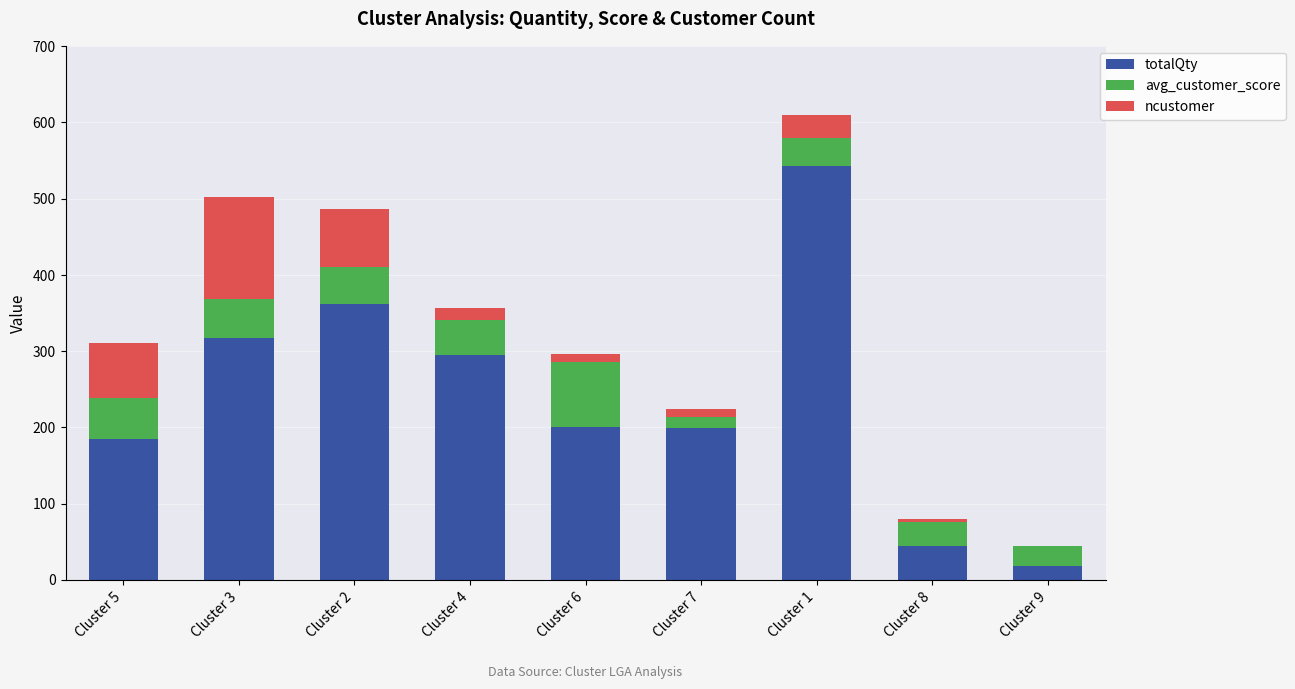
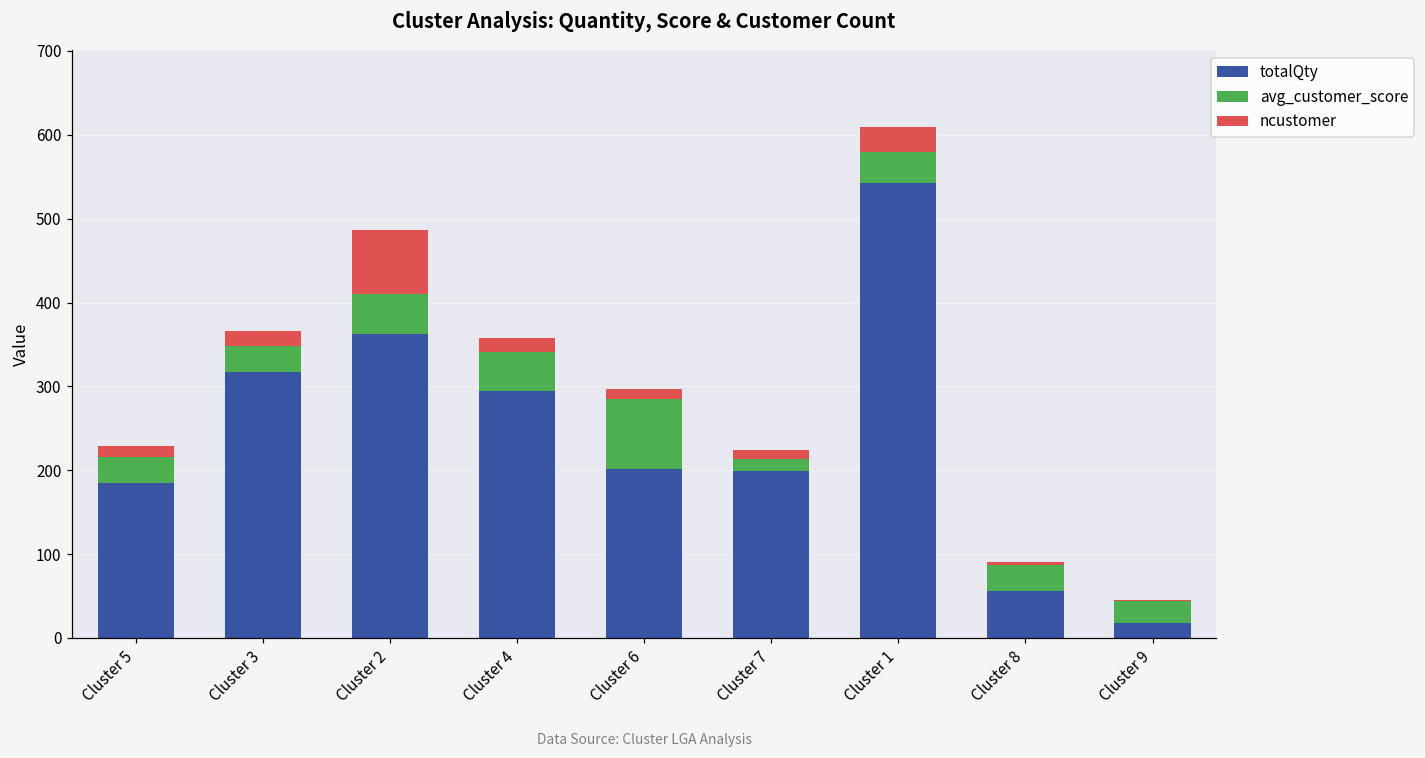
  {
    "totalQty": {
      "Cluster 5": 190,
      "Cluster 3": 320,
      "Cluster 2": 360,
      "Cluster 4": 300,
      "Cluster 6": 200,
      "Cluster 7": 200,
      "Cluster 1": 540,
-     "Cluster 8": 50,
+     "Cluster 8": 60,
      "Cluster 9": 20
    },
    "avg_customer_score": {
-     "Cluster 5": 50,
-     "Cluster 3": 50,
+     "Cluster 5": 30,
+     "Cluster 3": 30,
      "Cluster 2": 50,
      "Cluster 4": 50,
      "Cluster 6": 80,
      "Cluster 7": 10,
      "Cluster 1": 40,
      "Cluster 8": 30,
      "Cluster 9": 30
    },
    "ncustomer": {
-     "Cluster 5": 70,
-     "Cluster 3": 130,
+     "Cluster 5": 10,
+     "Cluster 3": 20,
      "Cluster 2": 80,
      "Cluster 4": 20,
      "Cluster 6": 10,
      "Cluster 7": 10,
      "Cluster 1": 30
    }
  }
